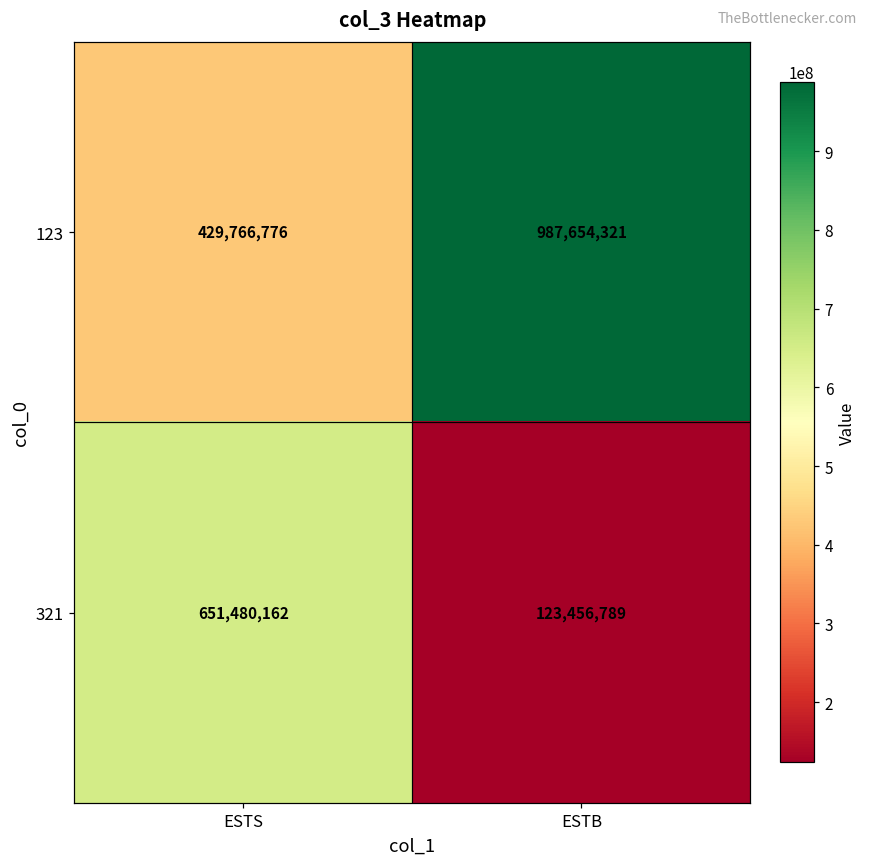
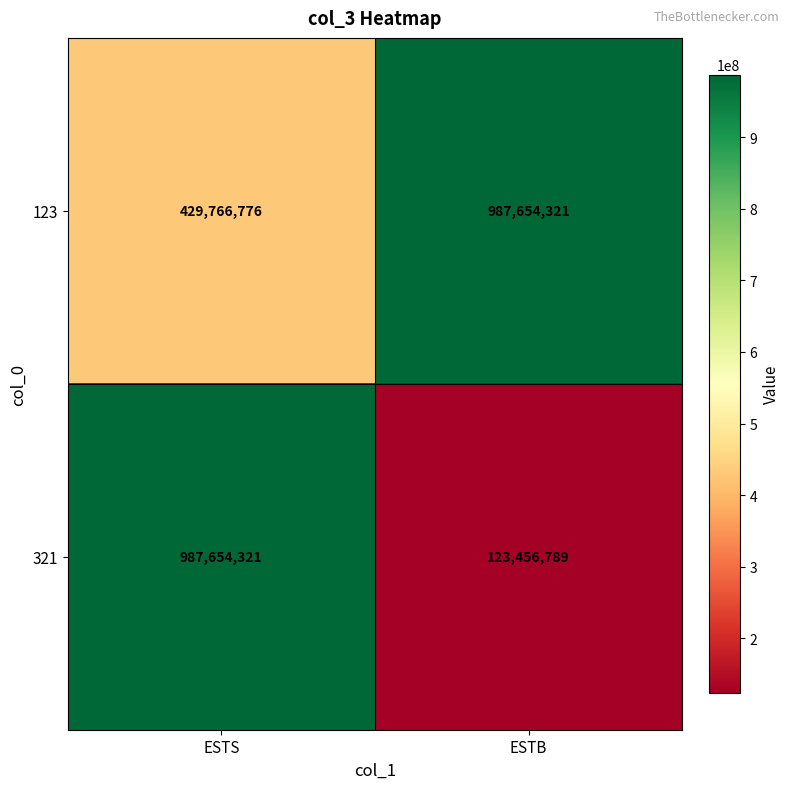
  {
    "123": {
      "ESTS": "429,766,776",
      "ESTB": "987,654,321"
    },
    "321": {
-     "ESTS": "651,480,162",
+     "ESTS": "987,654,321",
      "ESTB": "123,456,789"
    }
  }
